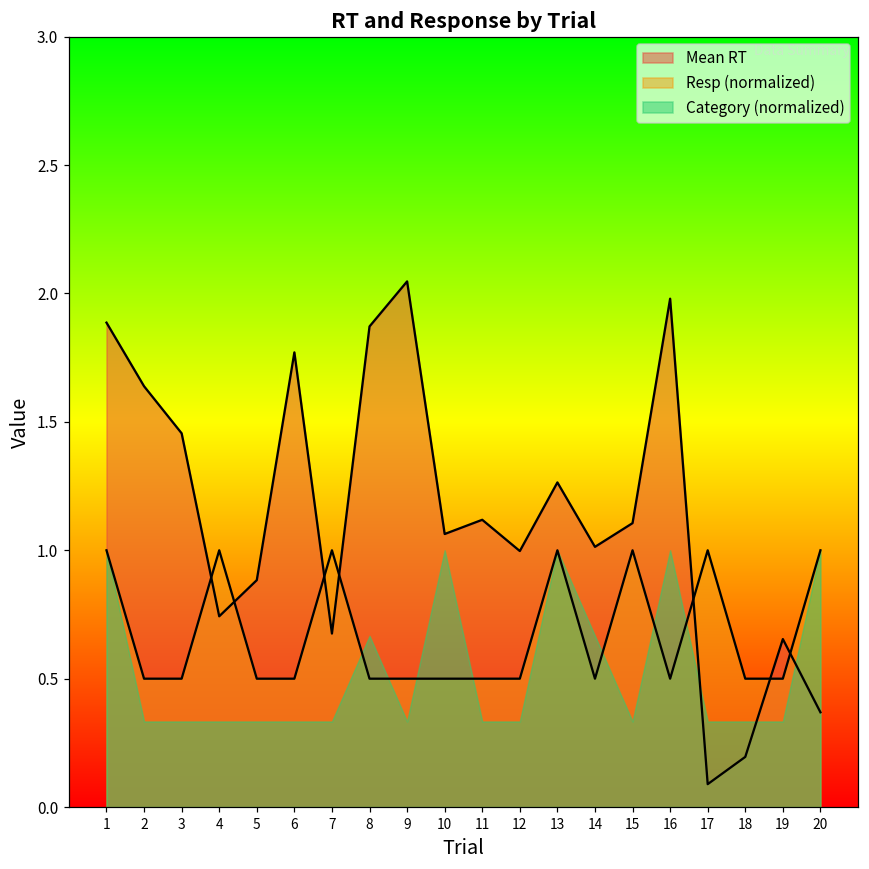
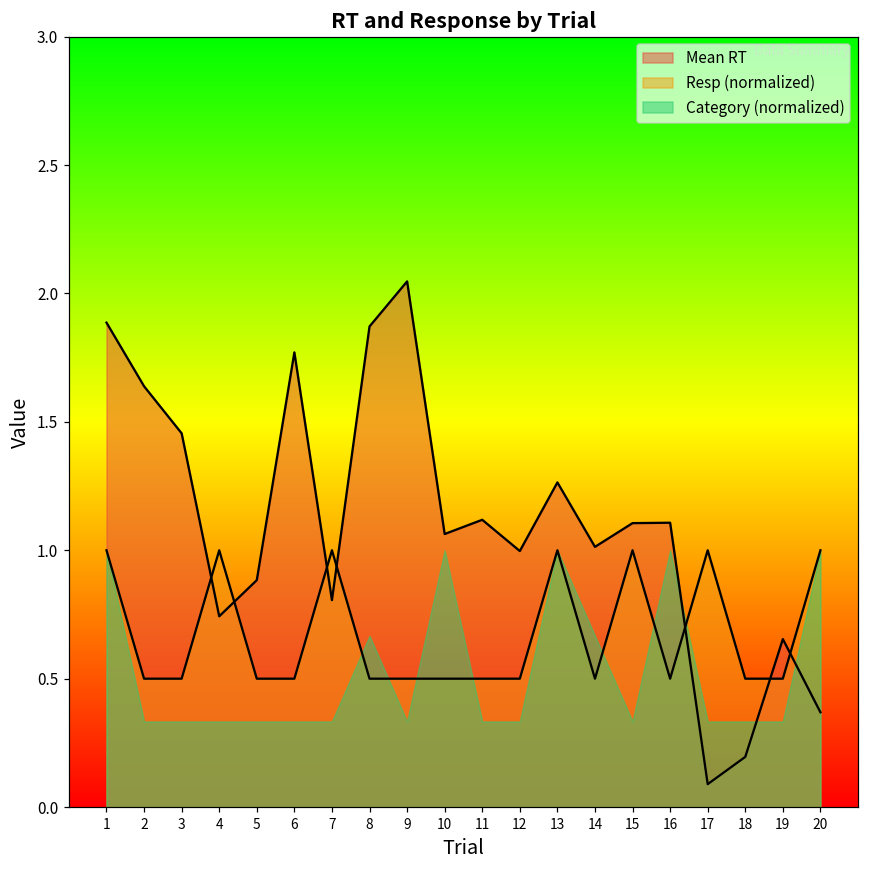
  {
    "Mean RT": {
      "1": 1.89,
      "2": 1.64,
      "3": 1.46,
      "4": 0.74,
      "5": 0.88,
      "6": 1.77,
-     "7": 0.68,
+     "7": 0.81,
      "8": 1.87,
      "9": 2.05,
      "10": 1.06,
      "11": 1.12,
      "12": 1.00,
      "13": 1.26,
      "14": 1.01,
      "15": 1.11,
-     "16": 1.98,
+     "16": 1.11,
      "17": 0.09,
      "18": 0.20,
      "19": 0.65,
      "20": 0.37
    },
    "Resp (normalized)": {
      "2": 0.50,
      "3": 0.50,
      "4": 1.00,
      "5": 0.50,
      "6": 0.50,
      "7": 1.00,
      "8": 0.50,
      "9": 0.50,
      "10": 0.50,
      "11": 0.50,
      "12": 0.50,
      "14": 0.50,
      "15": 1.00,
      "16": 0.50,
      "17": 1.00,
      "18": 0.50,
      "19": 0.50
    },
    "Category (normalized)": {
      "2": 0.33,
      "3": 0.33,
      "4": 0.33,
      "5": 0.33,
      "6": 0.33,
      "7": 0.33,
      "8": 0.67,
      "9": 0.33,
      "10": 1.00,
      "11": 0.33,
      "12": 0.33,
      "14": 0.67,
      "15": 0.33,
      "16": 1.00,
      "17": 0.33,
      "18": 0.33,
      "19": 0.33
    }
  }
